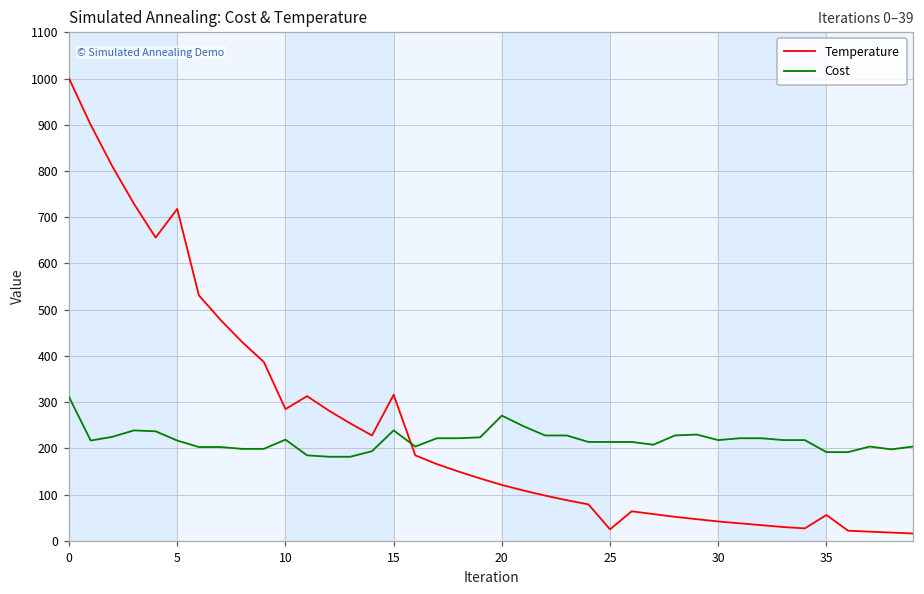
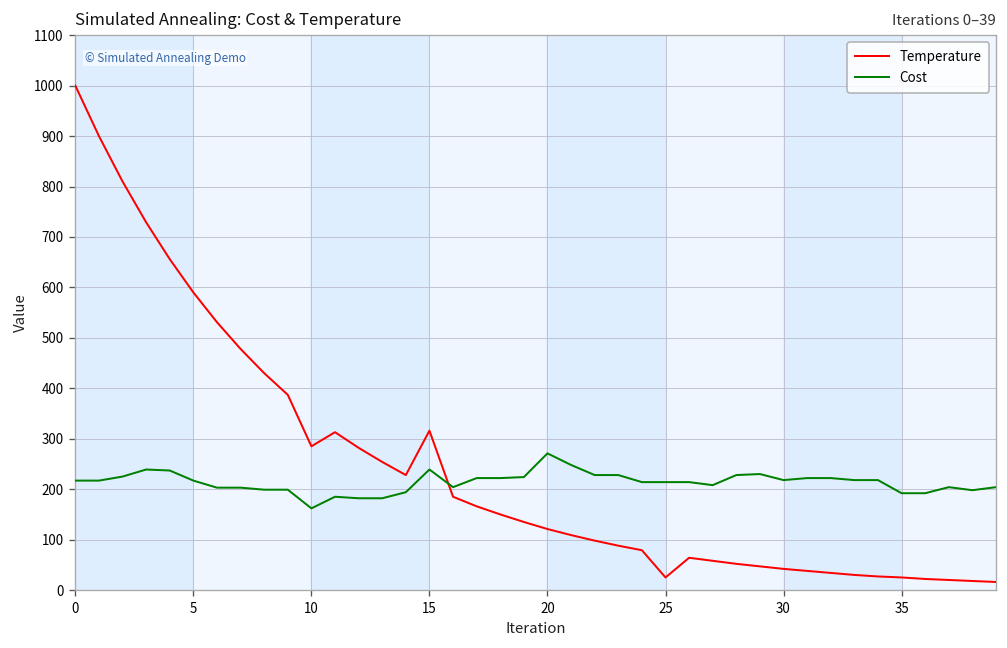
  {
    "Temperature": {
      "0": 1000,
-     "5": 720,
+     "5": 590,
      "10": 290,
      "15": 320,
      "20": 120,
      "25": 30,
      "30": 40,
-     "35": 60
+     "35": 30
    },
    "Cost": {
-     "0": 310,
+     "0": 220,
      "5": 220,
-     "10": 220,
+     "10": 160,
      "15": 240,
      "20": 270,
      "25": 210,
      "30": 220,
      "35": 190
    }
  }
